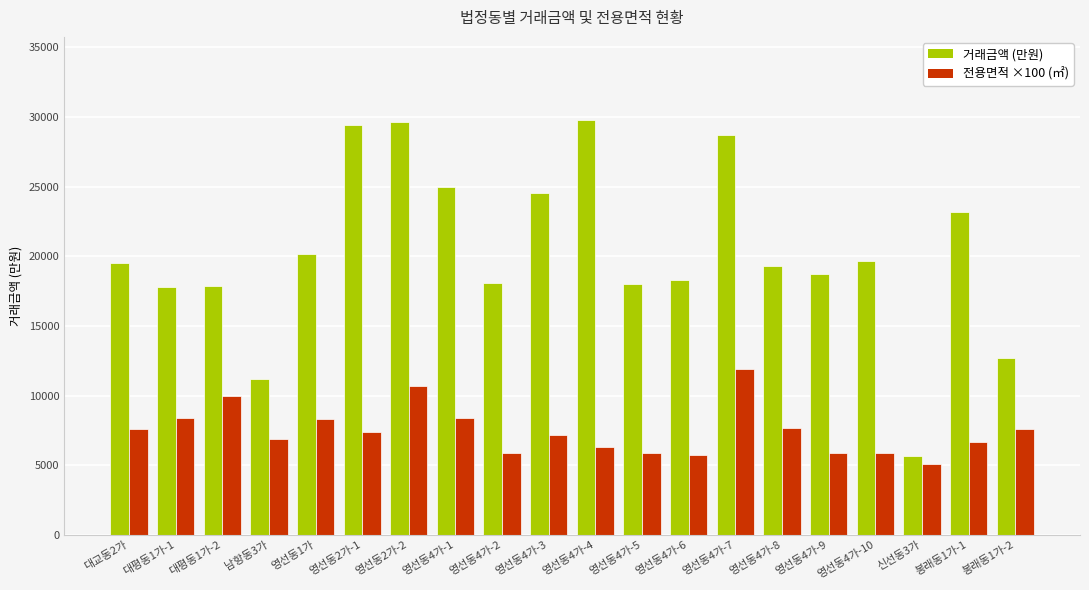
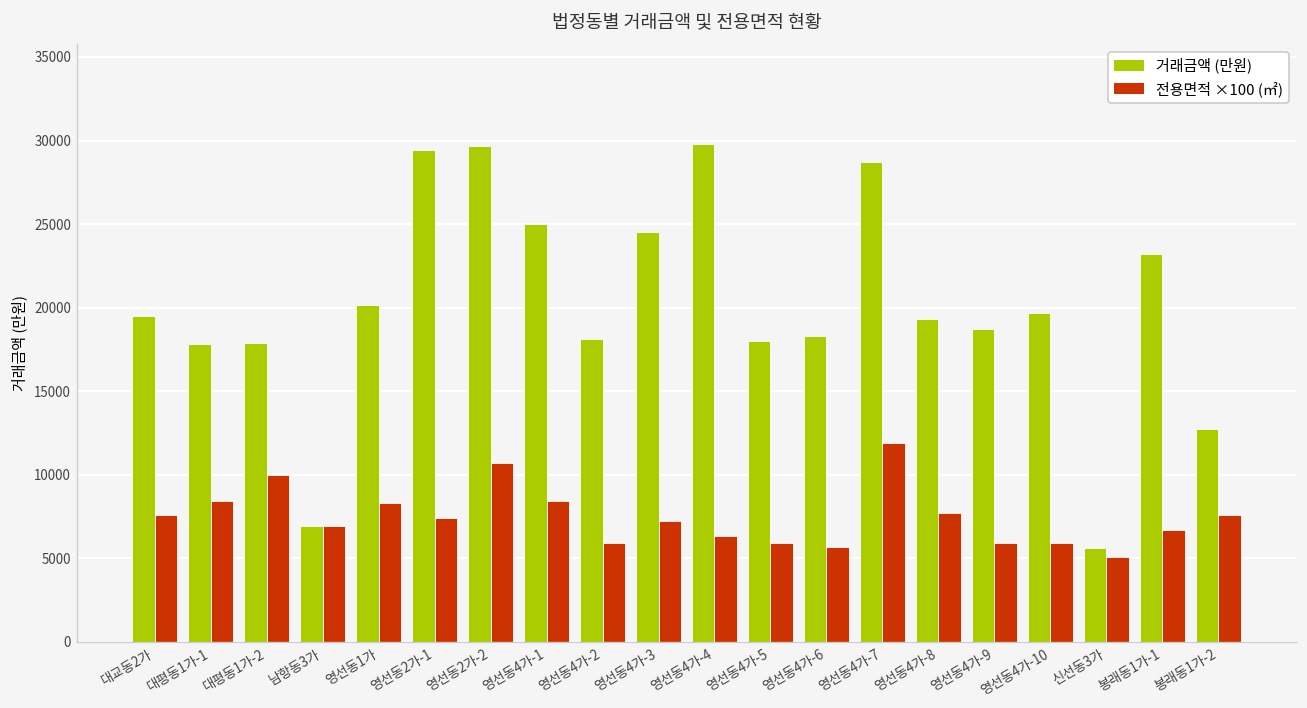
  {
    "거래금액 (만원)": {
      "대교동2가": 19500,
      "대평동1가-1": 17800,
      "대평동1가-2": 17900,
-     "남항동3가": 11200,
+     "남항동3가": 6900,
      "영선동1가": 20200,
      "영선동2가-1": 29400,
      "영선동2가-2": 29700,
      "영선동4가-1": 25000,
      "영선동4가-2": 18100,
      "영선동4가-3": 24600,
      "영선동4가-4": 29800,
      "영선동4가-5": 18000,
      "영선동4가-6": 18300,
      "영선동4가-7": 28700,
      "영선동4가-8": 19300,
      "영선동4가-9": 18700,
      "영선동4가-10": 19700,
      "신선동3가": 5600,
      "봉래동1가-1": 23200,
      "봉래동1가-2": 12700
    },
    "전용면적 ×100 (㎡)": {
      "대교동2가": 7600,
      "대평동1가-1": 8400,
      "대평동1가-2": 10000,
      "남항동3가": 6900,
      "영선동1가": 8300,
      "영선동2가-1": 7400,
      "영선동2가-2": 10700,
      "영선동4가-1": 8400,
      "영선동4가-2": 5900,
      "영선동4가-3": 7200,
      "영선동4가-4": 6300,
      "영선동4가-5": 5900,
      "영선동4가-6": 5700,
      "영선동4가-7": 11900,
      "영선동4가-8": 7700,
      "영선동4가-9": 5900,
      "영선동4가-10": 5900,
      "신선동3가": 5100,
      "봉래동1가-1": 6700,
      "봉래동1가-2": 7600
    }
  }
